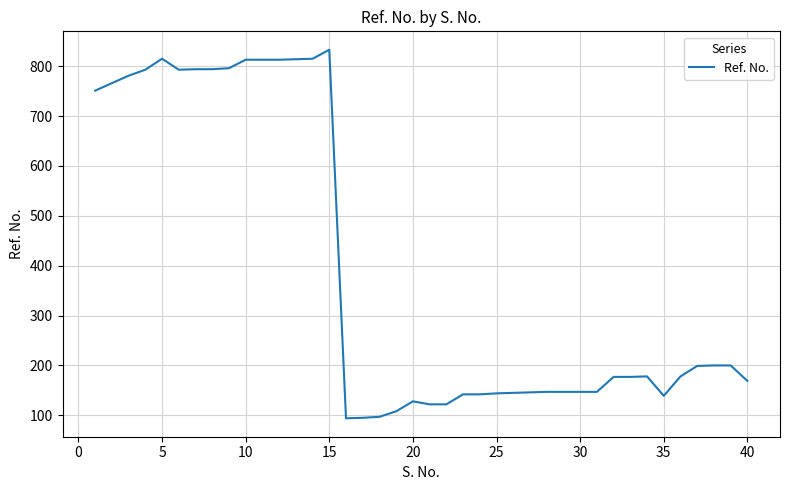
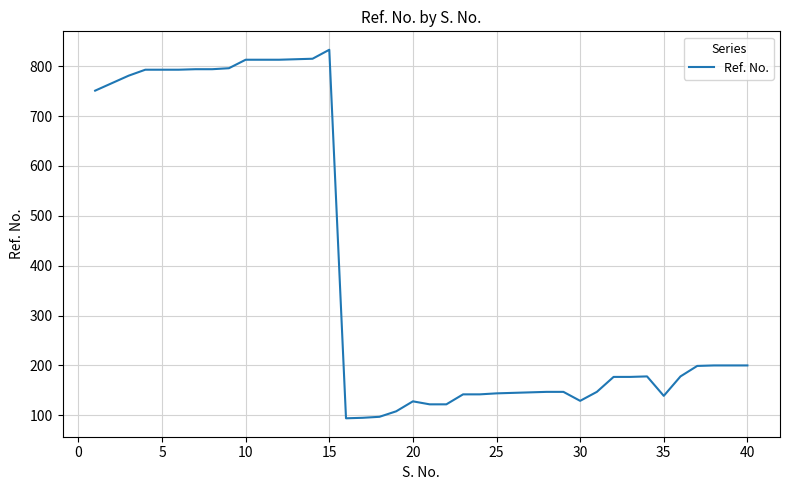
  {
-   "5": 820,
+   "5": 790,
    "10": 810,
    "15": 830,
    "20": 130,
    "25": 140,
-   "30": 150,
+   "30": 130,
    "35": 140,
-   "40": 170
+   "40": 200
  }
